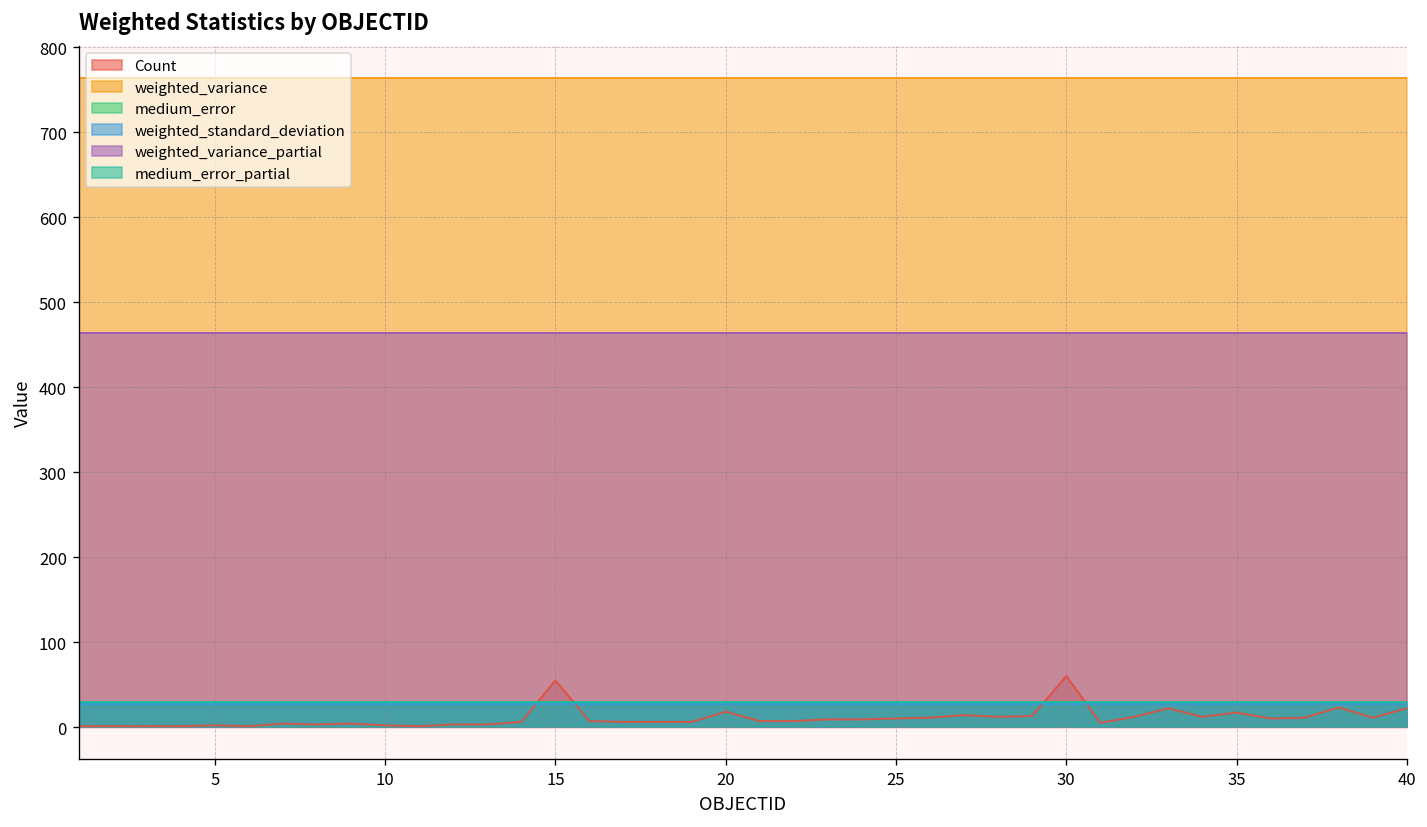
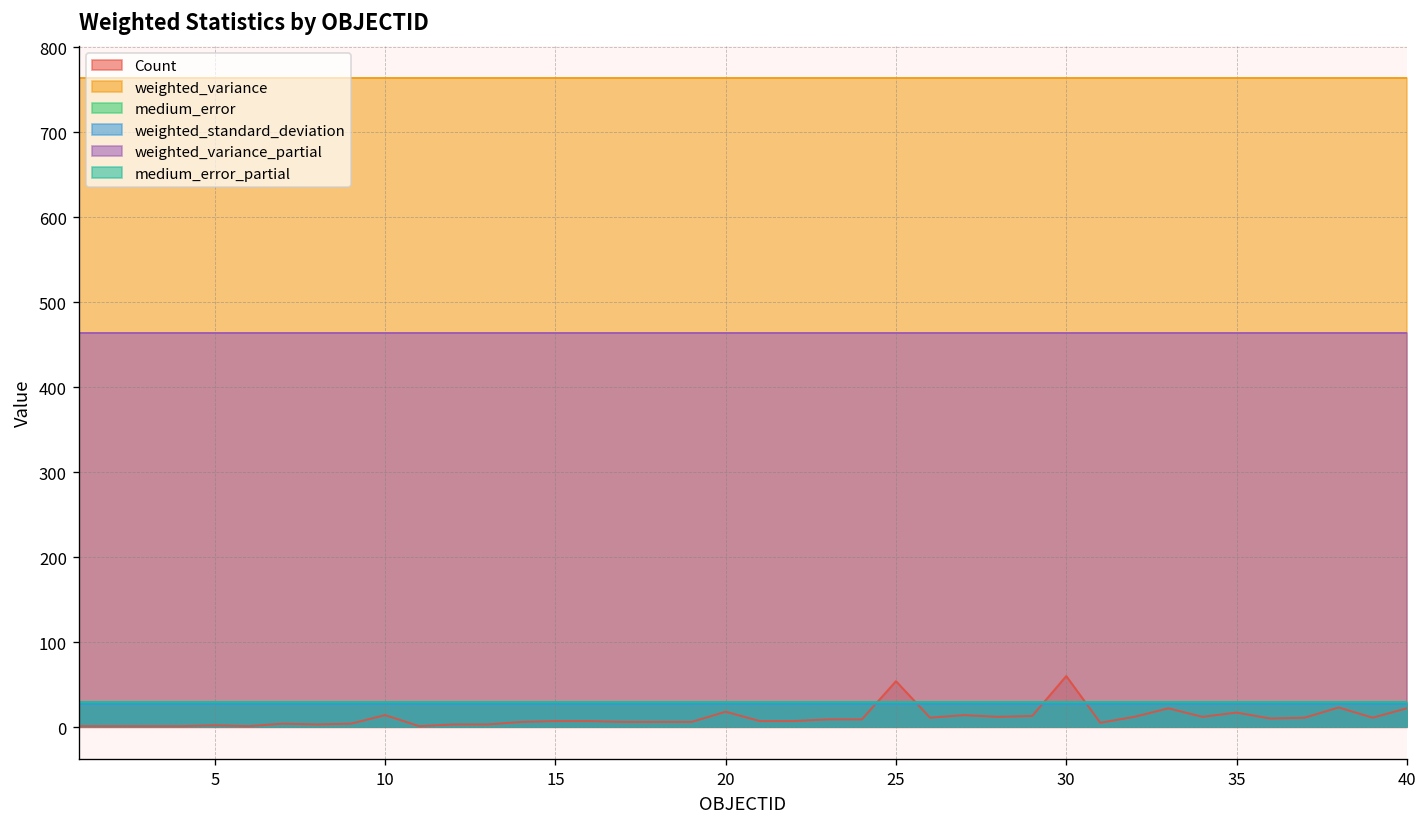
  {
    "Count": {
      "5": 0,
-     "10": 0,
-     "15": 60,
+     "10": 10,
+     "15": 10,
      "20": 20,
-     "25": 10,
+     "25": 50,
      "30": 60,
      "35": 20,
      "40": 20
    },
    "weighted_variance": {
      "10": 760,
      "15": 760,
      "20": 760,
      "25": 760,
      "30": 760,
      "35": 760,
      "40": 760
    },
    "weighted_variance_partial": {
      "5": 460,
      "10": 460,
      "15": 460,
      "20": 460,
      "25": 460,
      "30": 460,
      "35": 460,
      "40": 460
    }
  }
